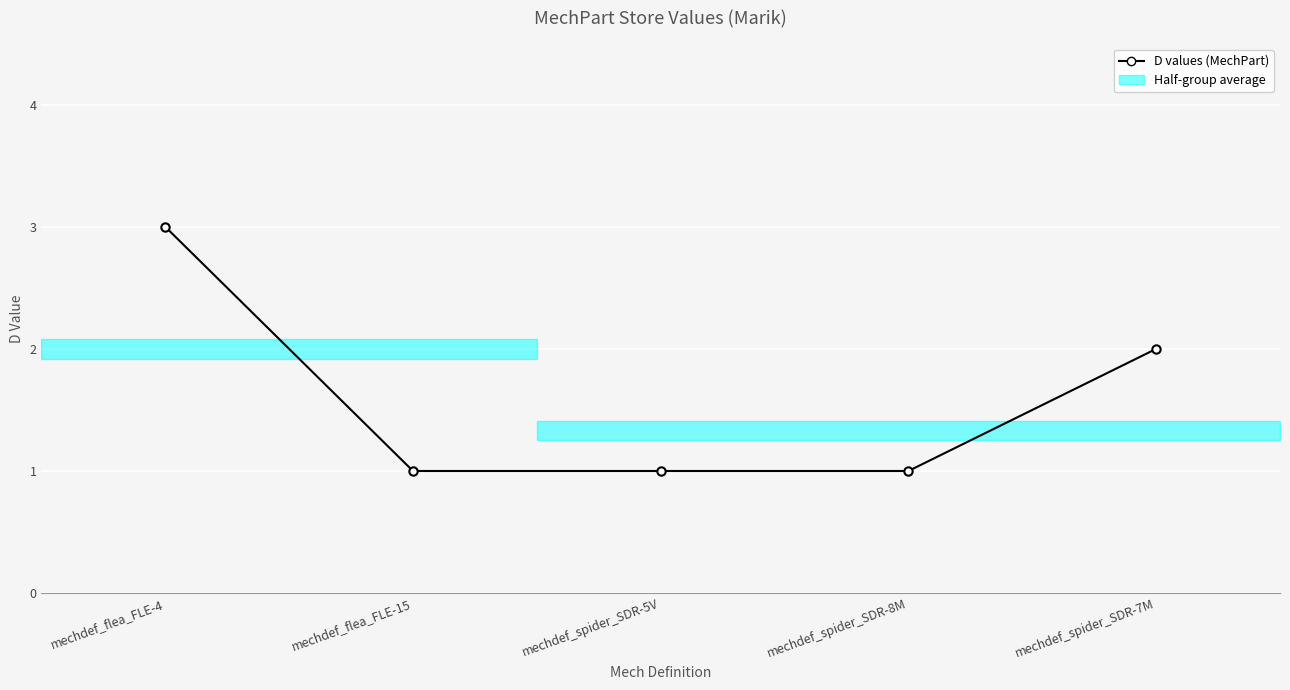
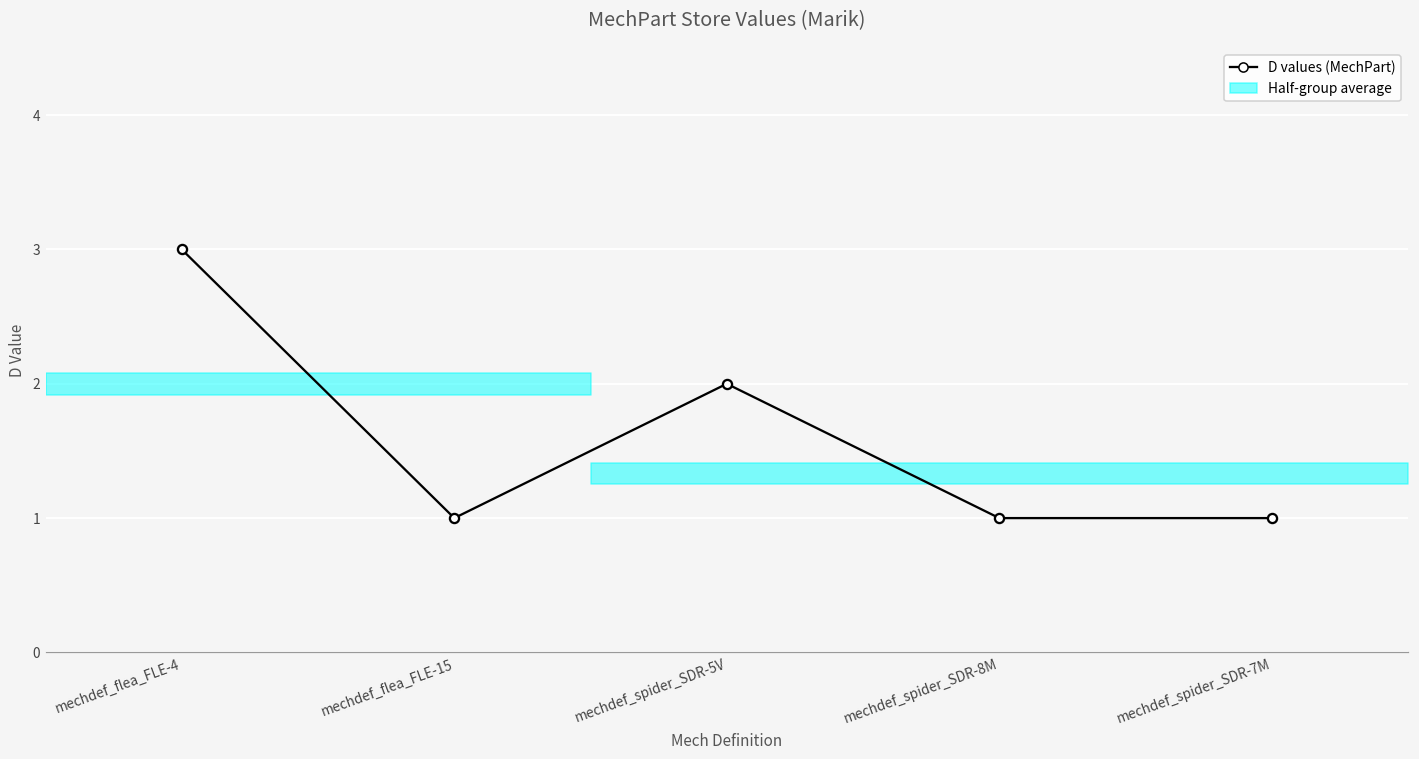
  {
    "D values (MechPart)": {
      "mechdef_flea_FLE-4": 3,
      "mechdef_flea_FLE-15": 1,
-     "mechdef_spider_SDR-5V": 1,
+     "mechdef_spider_SDR-5V": 2,
      "mechdef_spider_SDR-8M": 1,
-     "mechdef_spider_SDR-7M": 2
+     "mechdef_spider_SDR-7M": 1
    }
  }
